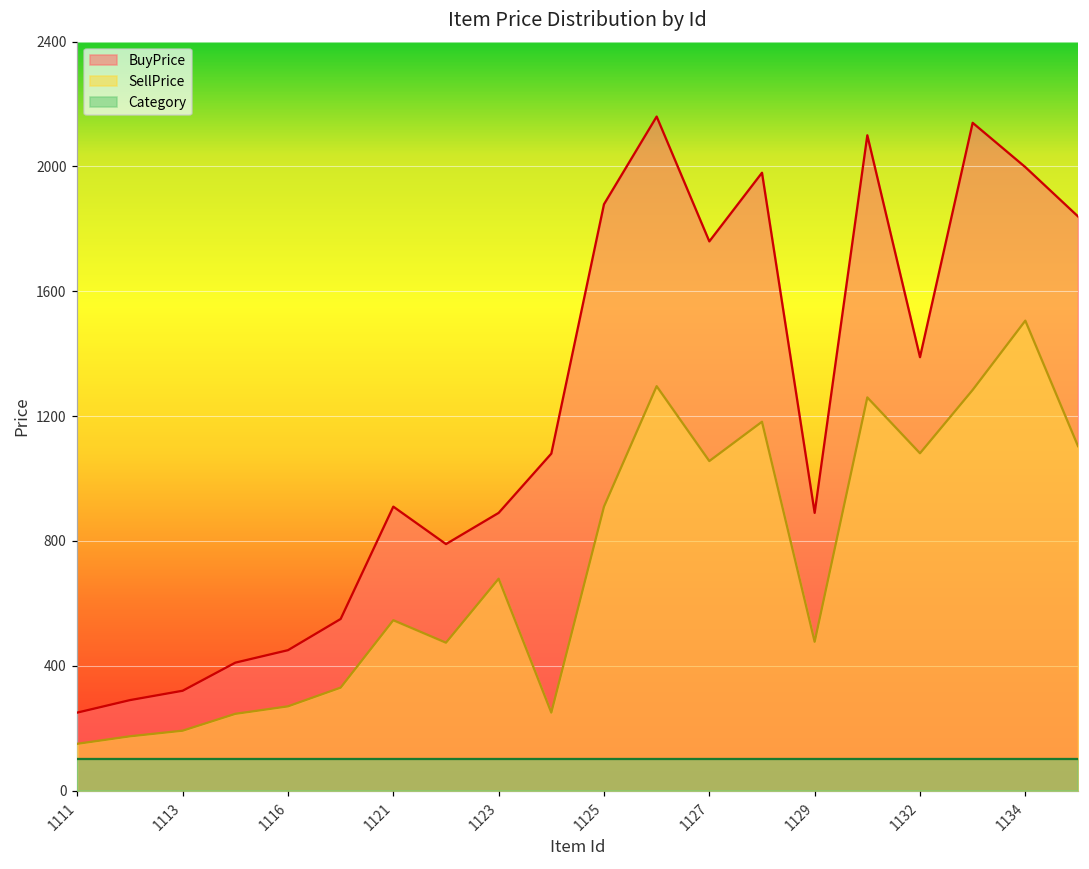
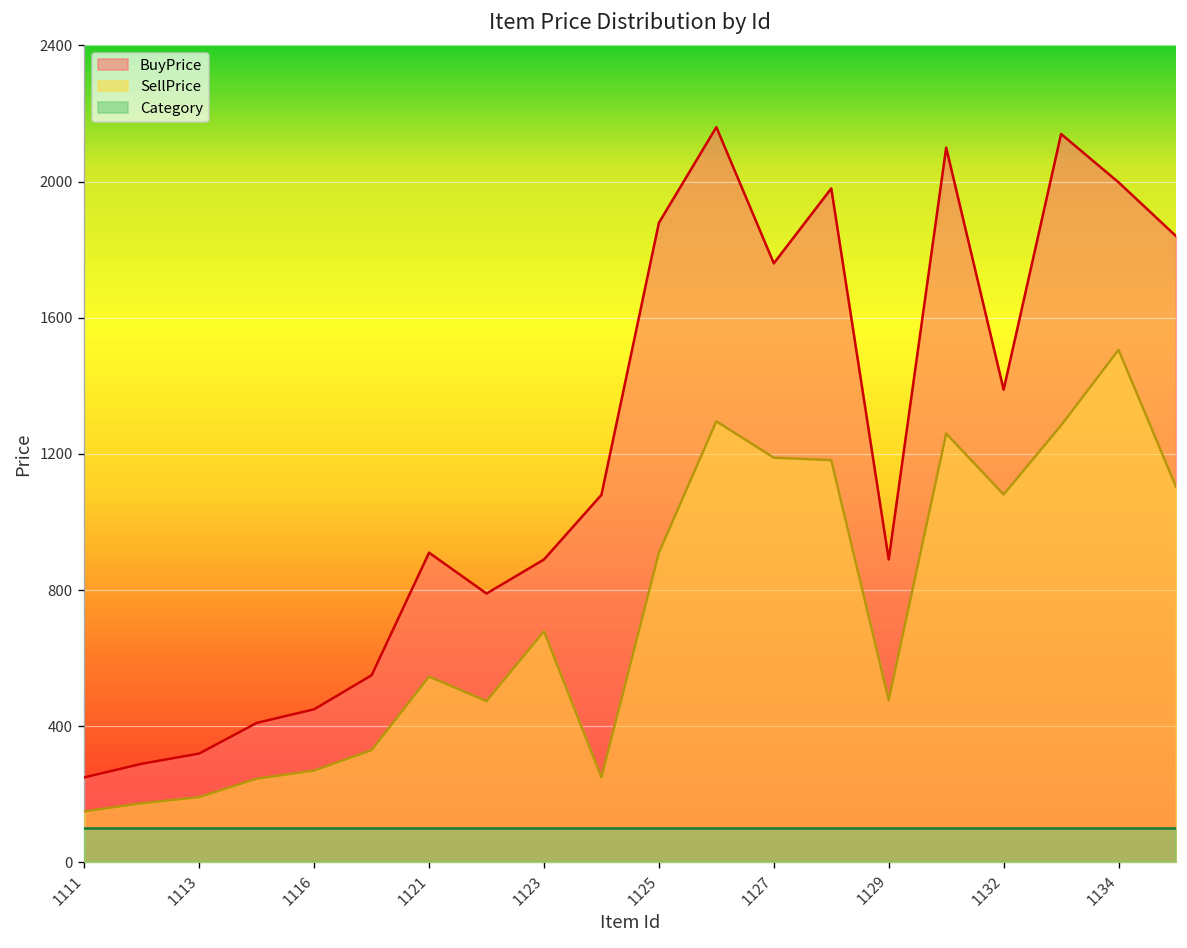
  {
    "BuyPrice": {
      "1111": 250,
      "1113": 320,
      "1116": 450,
      "1121": 910,
      "1123": 890,
      "1125": 1880,
      "1127": 1760,
      "1129": 890,
      "1132": 1390,
      "1134": 2000
    },
    "SellPrice": {
      "1111": 150,
      "1113": 190,
      "1116": 270,
      "1121": 550,
      "1123": 680,
      "1125": 910,
-     "1127": 1060,
+     "1127": 1190,
      "1129": 480,
      "1132": 1080,
      "1134": 1510
    },
    "Category": {
      "1111": 100,
      "1113": 100,
      "1116": 100,
      "1121": 100,
      "1123": 100,
      "1125": 100,
      "1127": 100,
      "1129": 100,
      "1132": 100,
      "1134": 100
    }
  }
